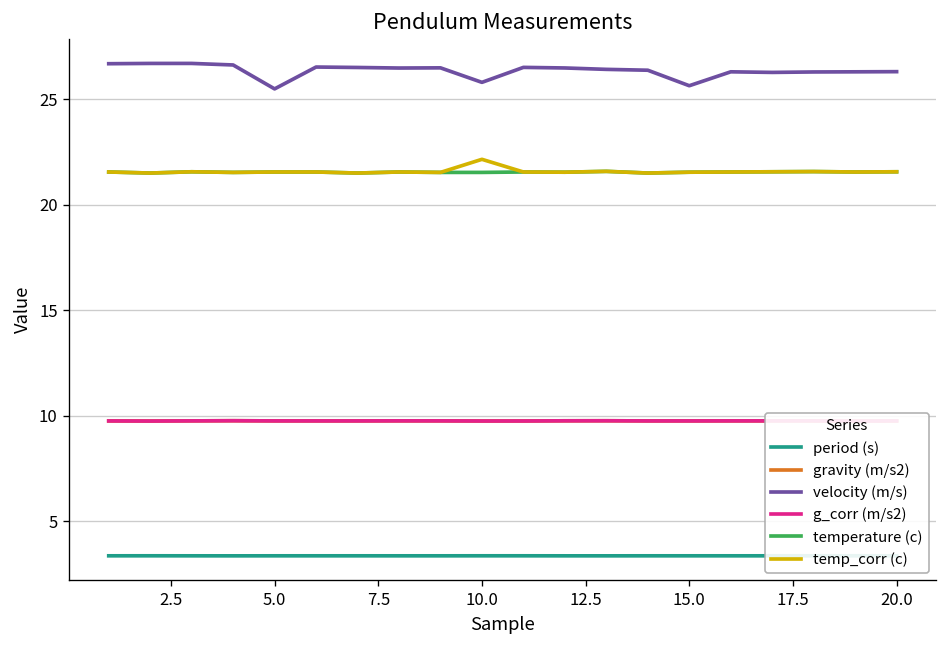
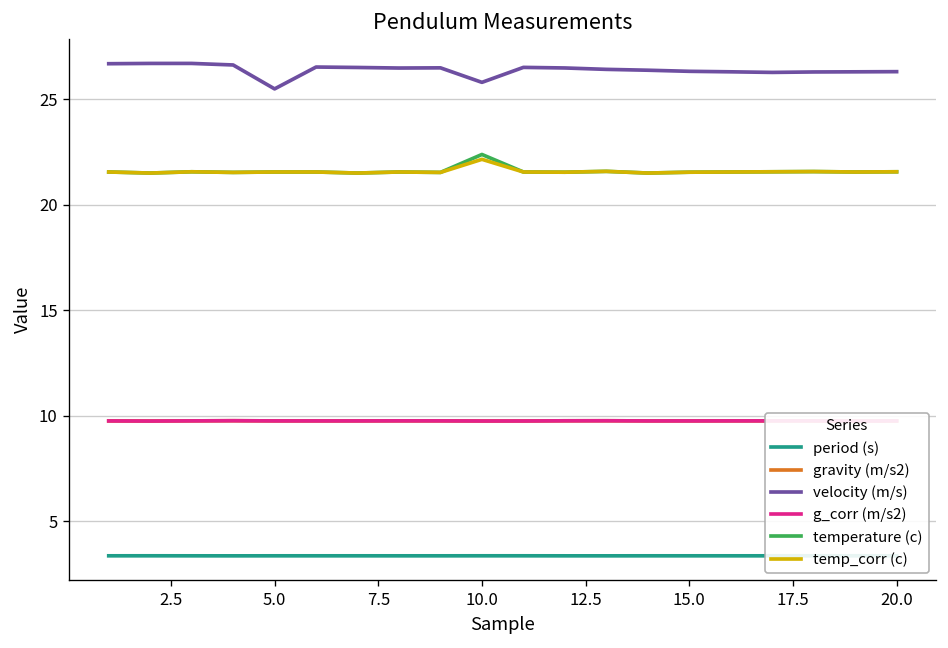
  {
    "period (s)": {
      "5.0": 3.4,
      "10.0": 3.4,
      "15.0": 3.4
    },
    "g_corr (m/s2)": {
      "5.0": 9.8,
      "10.0": 9.8,
      "15.0": 9.8
    },
    "velocity (m/s)": {
      "5.0": 25.5,
      "10.0": 25.8,
-     "15.0": 25.6,
+     "15.0": 26.3,
      "20.0": 26.3
    },
    "temperature (c)": {
-     "10.0": 21.5
+     "10.0": 22.4
    },
    "temp_corr (c)": {
      "10.0": 22.2
    }
  }
